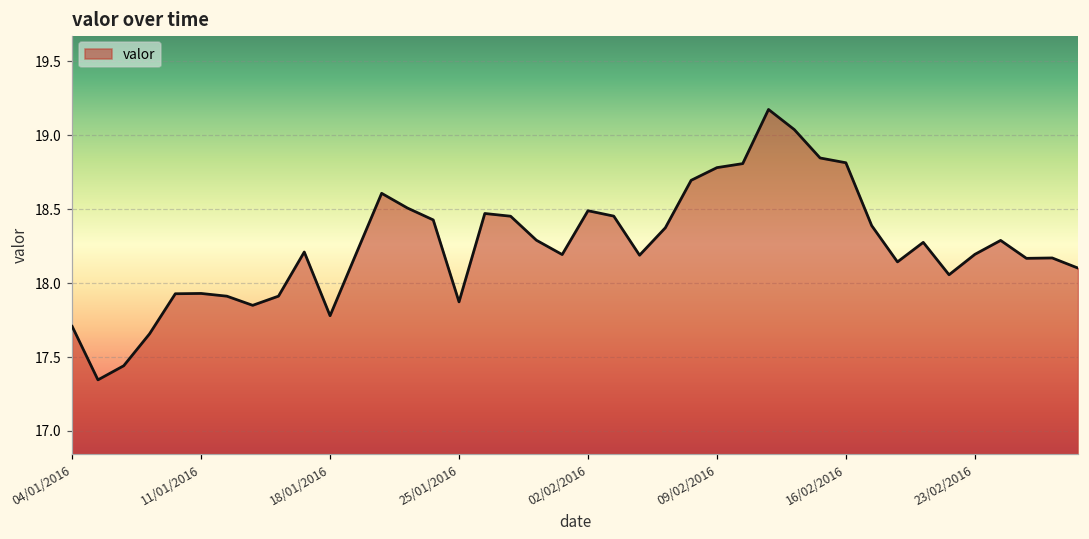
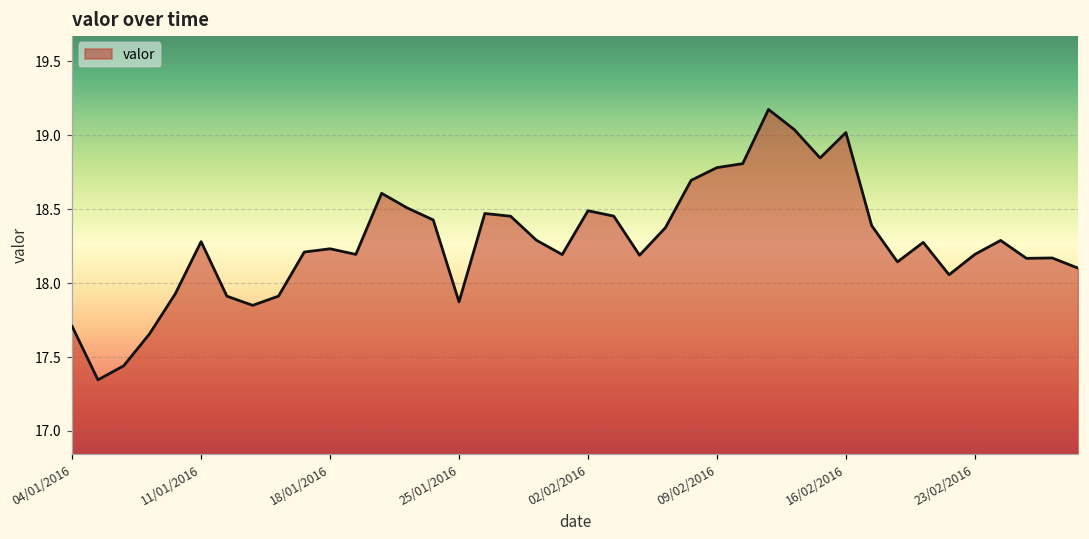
  {
    "04/01/2016": 17.71,
-   "11/01/2016": 17.93,
-   "18/01/2016": 17.78,
+   "11/01/2016": 18.28,
+   "18/01/2016": 18.23,
    "25/01/2016": 17.87,
    "02/02/2016": 18.49,
    "09/02/2016": 18.78,
-   "16/02/2016": 18.81,
+   "16/02/2016": 19.02,
    "23/02/2016": 18.19
  }
